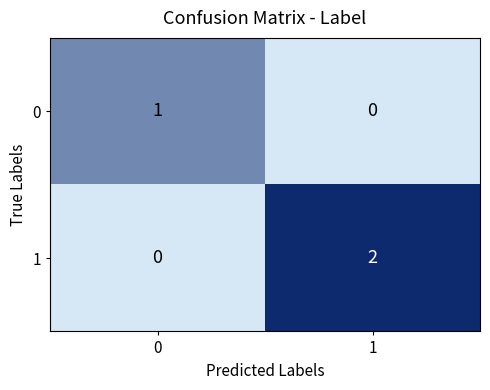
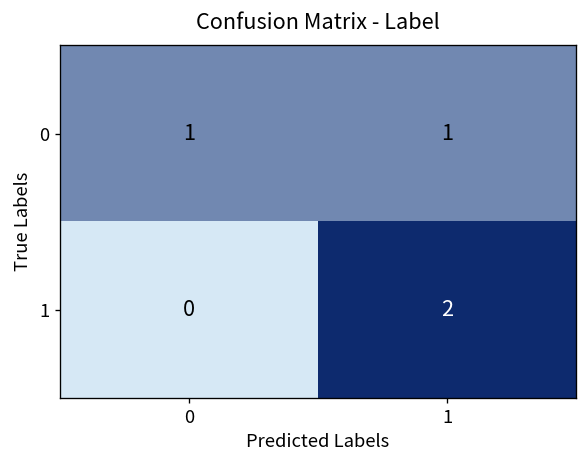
  {
    "0": {
      "0": 1,
-     "1": 0
+     "1": 1
    },
    "1": {
      "0": 0,
      "1": 2
    }
  }
